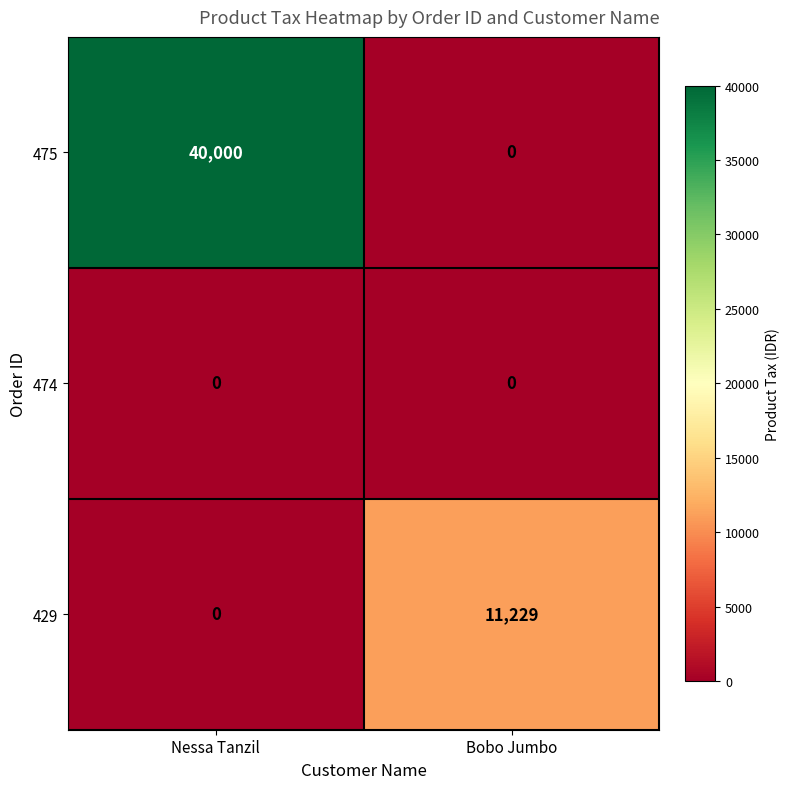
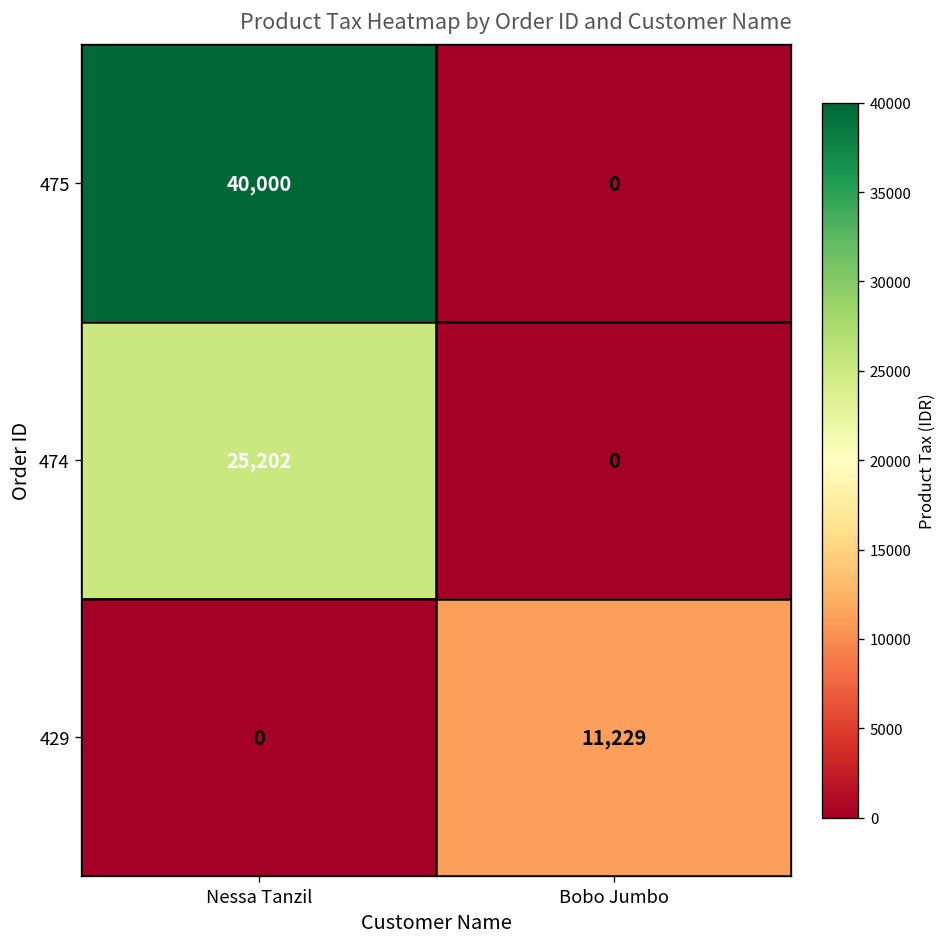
  {
    "475": {
      "Nessa Tanzil": "40,000",
      "Bobo Jumbo": "0"
    },
    "474": {
-     "Nessa Tanzil": "0",
+     "Nessa Tanzil": "25,202",
      "Bobo Jumbo": "0"
    },
    "429": {
      "Nessa Tanzil": "0",
      "Bobo Jumbo": "11,229"
    }
  }
